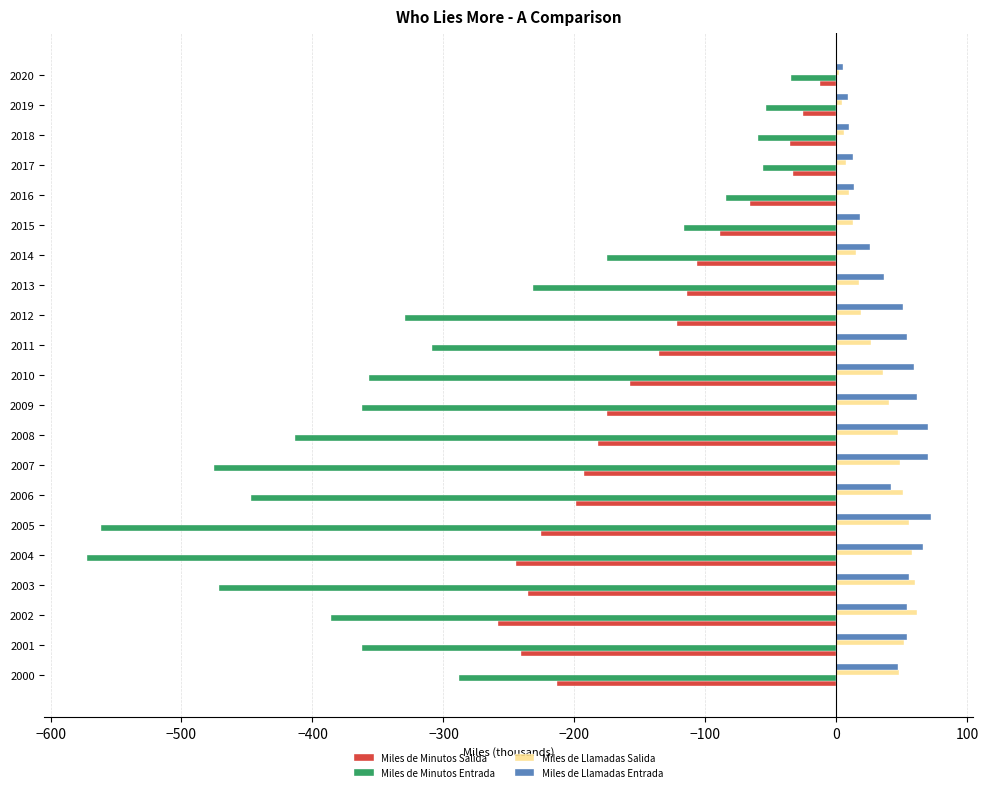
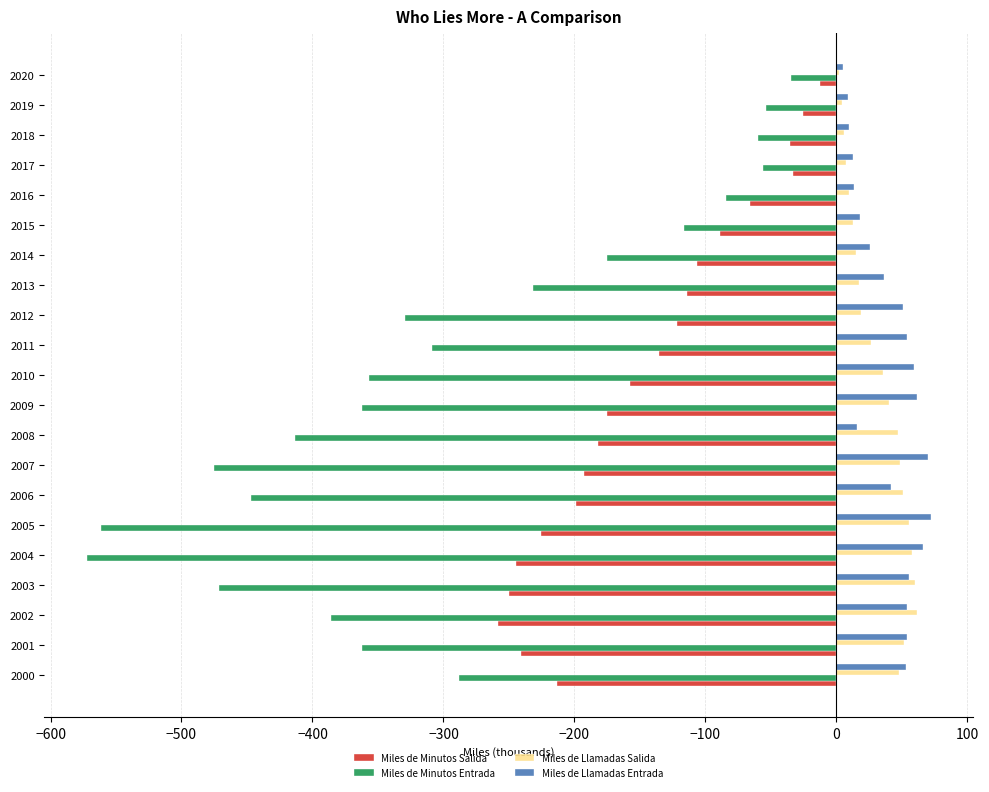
  {
    "Miles de Minutos Salida": {
      "2020": -13,
      "2019": -25,
      "2018": -36,
      "2017": -33,
      "2016": -66,
      "2015": -89,
      "2014": -107,
      "2013": -114,
      "2012": -122,
      "2011": -135,
      "2010": -158,
      "2009": -175,
      "2008": -182,
      "2007": -193,
      "2006": -199,
      "2005": -225,
      "2004": -245,
-     "2003": -236,
+     "2003": -250,
      "2002": -258,
      "2001": -241,
      "2000": -213
    },
    "Miles de Minutos Entrada": {
      "2020": -35,
      "2019": -53,
      "2018": -60,
      "2017": -56,
      "2016": -84,
      "2015": -116,
      "2014": -175,
      "2013": -232,
      "2012": -329,
      "2011": -309,
      "2010": -357,
      "2009": -362,
      "2008": -413,
      "2007": -475,
      "2006": -447,
      "2005": -561,
      "2004": -572,
      "2003": -472,
      "2002": -386,
      "2001": -362,
      "2000": -288
    },
    "Miles de Llamadas Salida": {
      "2020": 2,
      "2019": 4,
      "2018": 5,
      "2017": 7,
      "2016": 9,
      "2015": 13,
      "2014": 15,
      "2013": 17,
      "2012": 19,
      "2011": 26,
      "2010": 35,
      "2009": 40,
      "2008": 47,
      "2007": 49,
      "2006": 51,
      "2005": 55,
      "2004": 58,
      "2003": 60,
      "2002": 62,
      "2001": 52,
      "2000": 48
    },
    "Miles de Llamadas Entrada": {
      "2020": 5,
      "2019": 9,
      "2018": 9,
      "2017": 13,
      "2016": 13,
      "2015": 18,
      "2014": 26,
      "2013": 37,
      "2012": 51,
      "2011": 54,
      "2010": 59,
      "2009": 61,
-     "2008": 70,
+     "2008": 16,
      "2007": 70,
      "2006": 42,
      "2005": 72,
      "2004": 66,
      "2003": 55,
      "2002": 54,
      "2001": 54,
-     "2000": 47
+     "2000": 53
    }
  }
